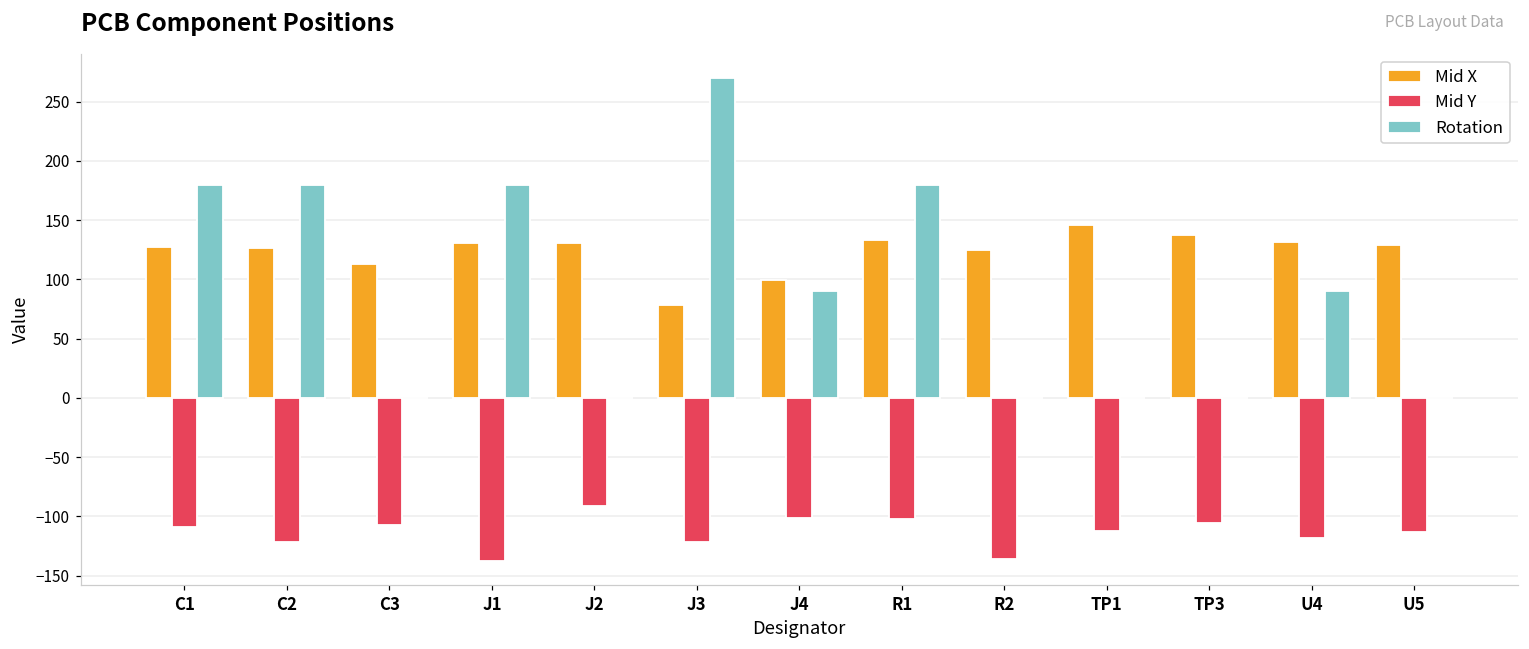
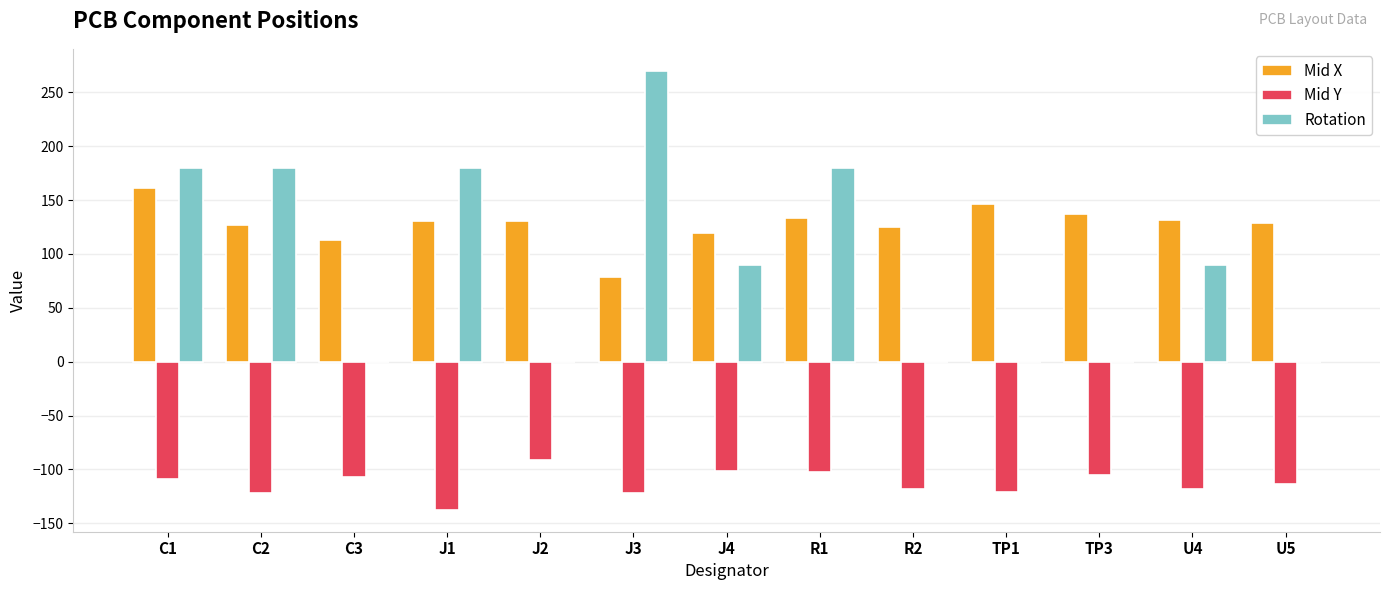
  {
    "Mid X": {
-     "C1": 127,
+     "C1": 161,
      "C2": 127,
      "C3": 113,
      "J1": 131,
      "J2": 131,
      "J3": 79,
-     "J4": 99,
+     "J4": 119,
      "R1": 134,
      "R2": 125,
      "TP1": 146,
      "TP3": 138,
      "U4": 132,
      "U5": 129
    },
    "Mid Y": {
      "C1": -109,
      "C2": -122,
      "C3": -108,
      "J1": -138,
      "J2": -92,
      "J3": -122,
      "J4": -102,
      "R1": -102,
-     "R2": -136,
-     "TP1": -112,
+     "R2": -119,
+     "TP1": -121,
      "TP3": -106,
      "U4": -119,
      "U5": -114
    },
    "Rotation": {
      "C1": 180,
      "C2": 180,
      "C3": 0,
      "J1": 180,
      "J2": 0,
      "J3": 270,
      "J4": 90,
      "R1": 180,
      "R2": 0,
      "TP1": 0,
      "TP3": 0,
      "U4": 90,
      "U5": 0
    }
  }
